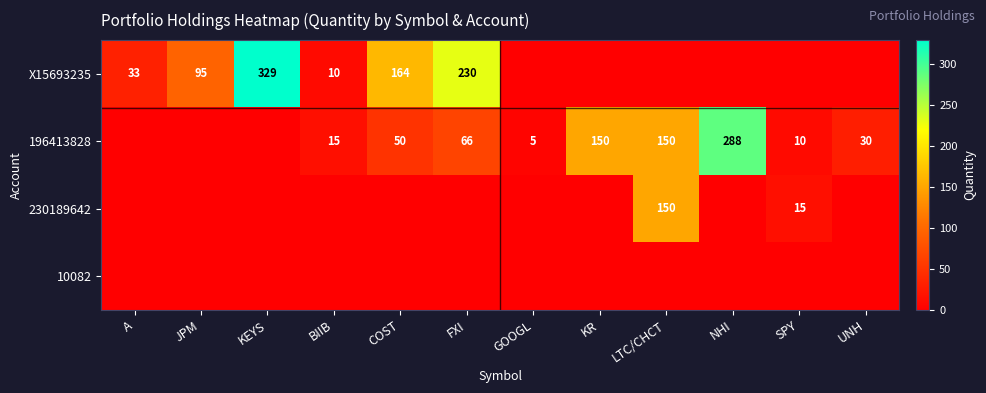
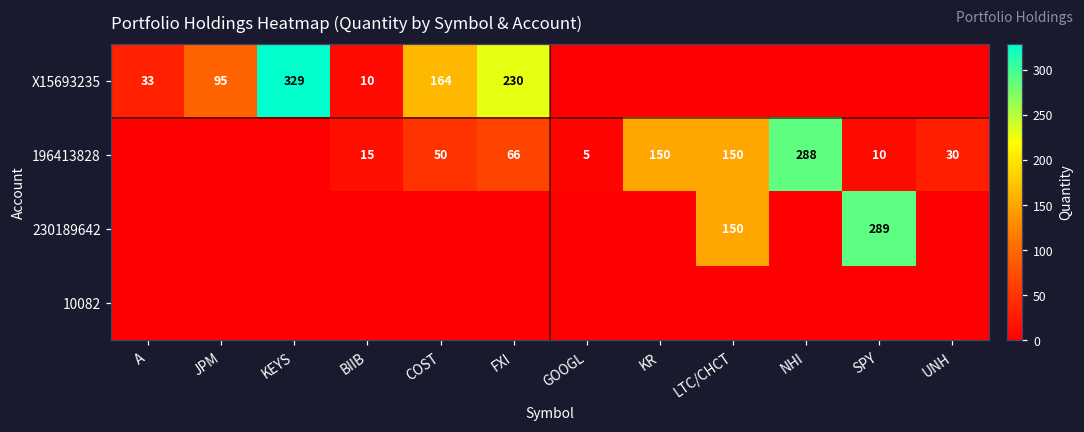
  {
    "X15693235": {
      "A": 33,
      "JPM": 95,
      "KEYS": 329,
      "BIIB": 10,
      "COST": 164,
      "FXI": 230
    },
    "196413828": {
      "BIIB": 15,
      "COST": 50,
      "FXI": 66,
      "GOOGL": 5,
      "KR": 150,
      "LTC/CHCT": 150,
      "NHI": 288,
      "SPY": 10,
      "UNH": 30
    },
    "230189642": {
      "LTC/CHCT": 150,
-     "SPY": 15
+     "SPY": 289
    }
  }
